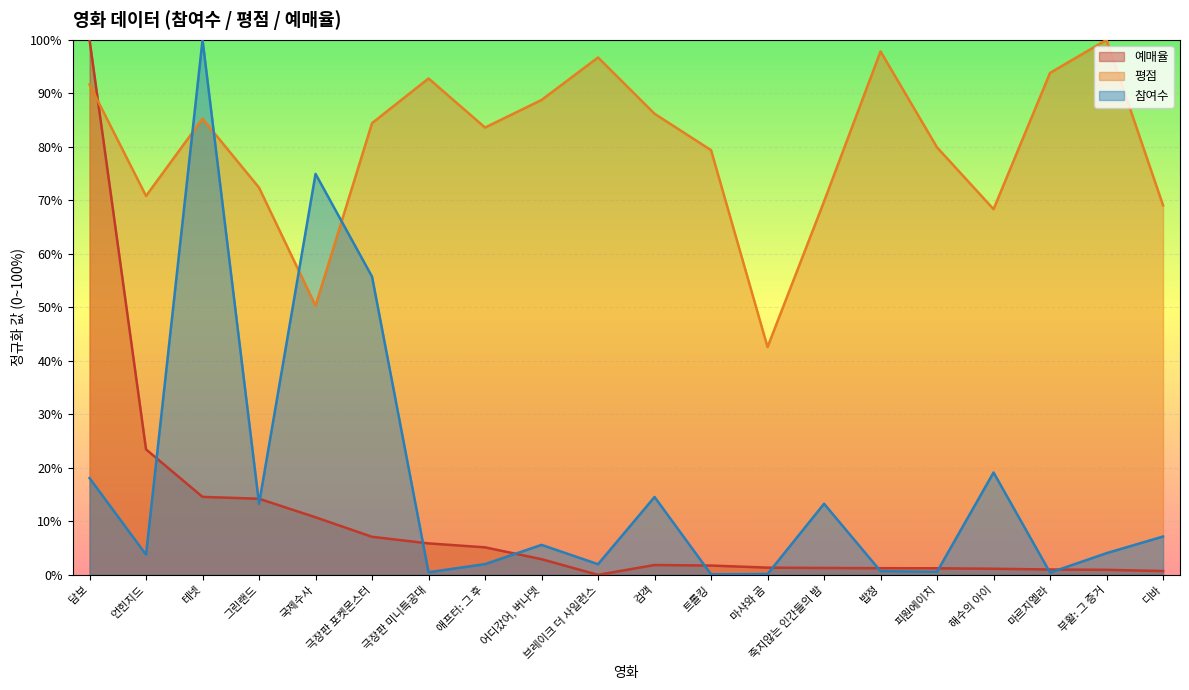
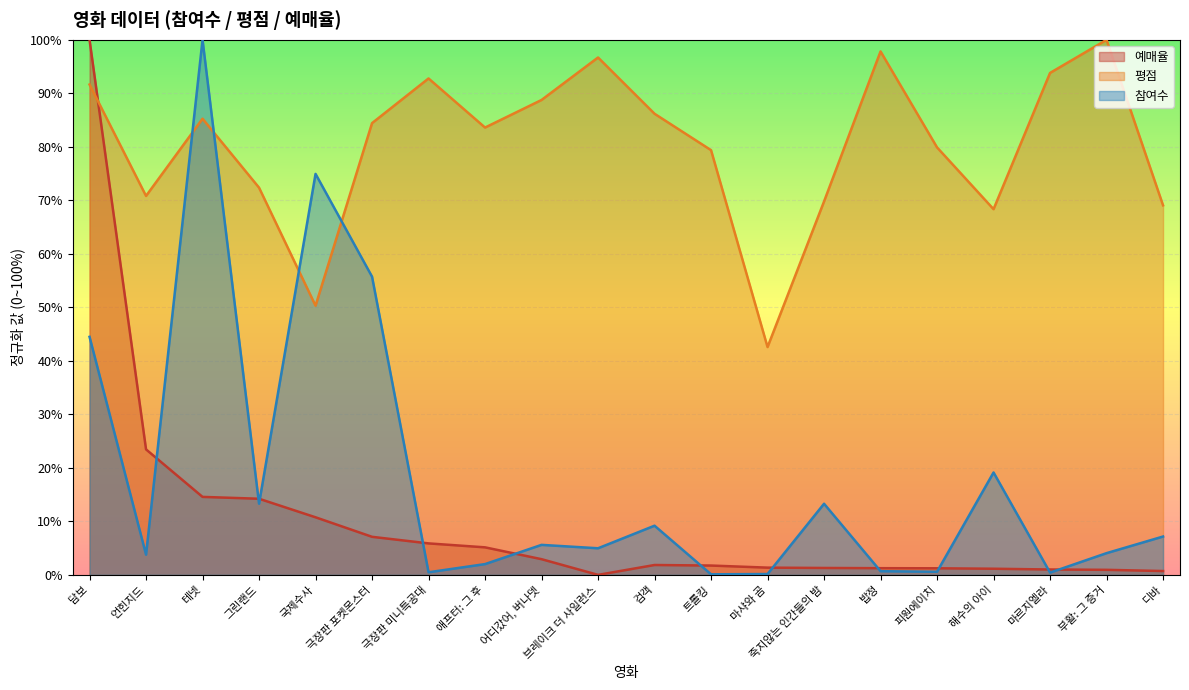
  {
    "참여수": {
-     "담보": "18%",
+     "담보": "44%",
      "언힌지드": "4%",
      "테넷": "100%",
      "그린랜드": "13%",
      "국제수사": "75%",
      "극장판 포켓몬스터": "56%",
      "극장판 미니특공대": "0%",
      "애프터: 그 후": "2%",
      "어디갔어, 버나뎃": "6%",
-     "브레이크 더 사일런스": "2%",
-     "검객": "15%",
+     "브레이크 더 사일런스": "5%",
+     "검객": "9%",
      "트롤킹": "0%",
      "마샤와 곰": "0%",
      "죽지않는 인간들의 밤": "13%",
      "밥정": "1%",
      "피원에이치": "1%",
      "해수의 아이": "19%",
      "마르지엘라": "0%",
      "부활: 그 증거": "4%",
      "디바": "7%"
    }
  }
